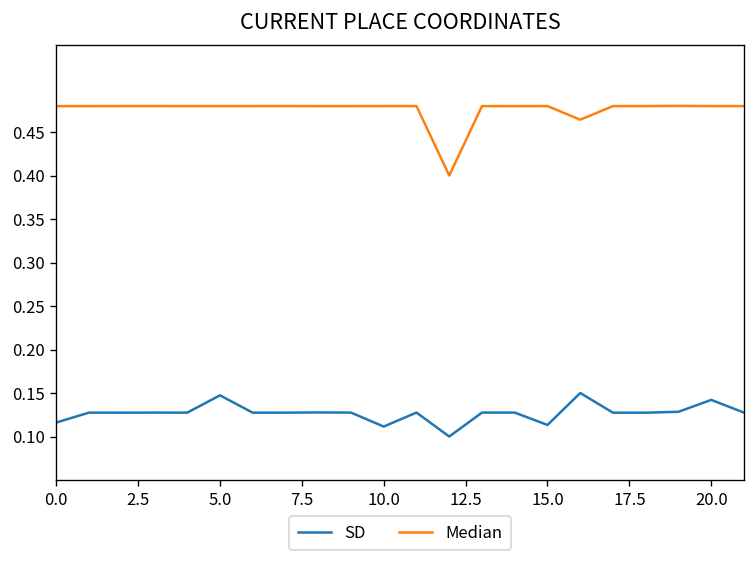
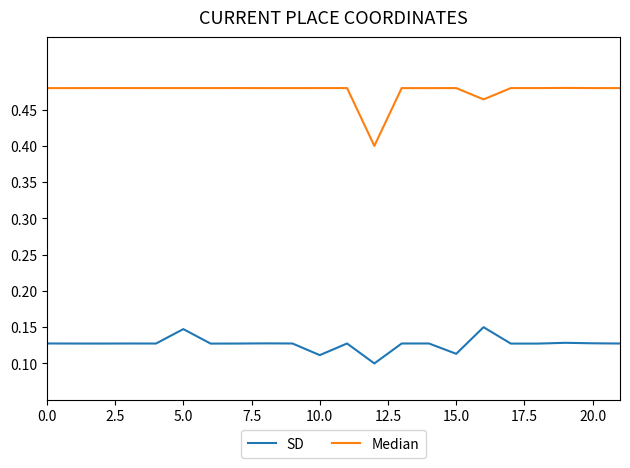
  {
    "SD": {
-     "0.0": 0.12,
+     "0.0": 0.13,
      "5.0": 0.15,
      "10.0": 0.11,
      "15.0": 0.11,
-     "20.0": 0.14
+     "20.0": 0.13
    },
    "Median": {
      "0.0": 0.48,
      "5.0": 0.48,
      "10.0": 0.48,
      "15.0": 0.48,
      "20.0": 0.48
    }
  }
